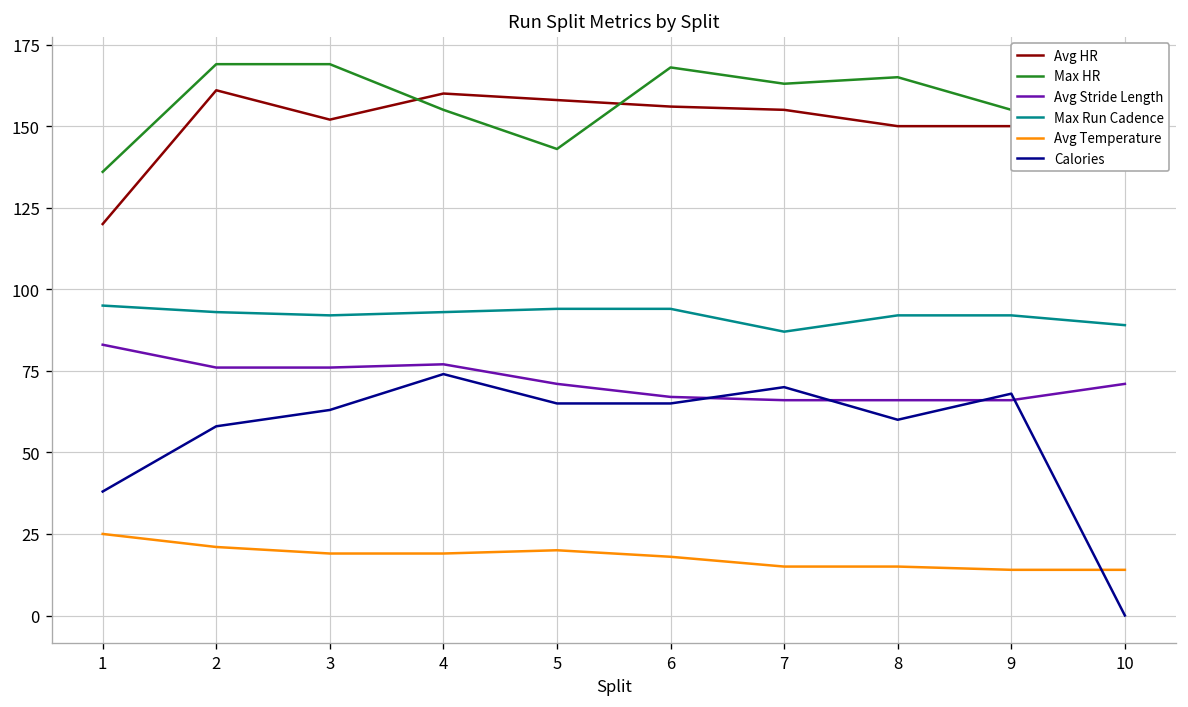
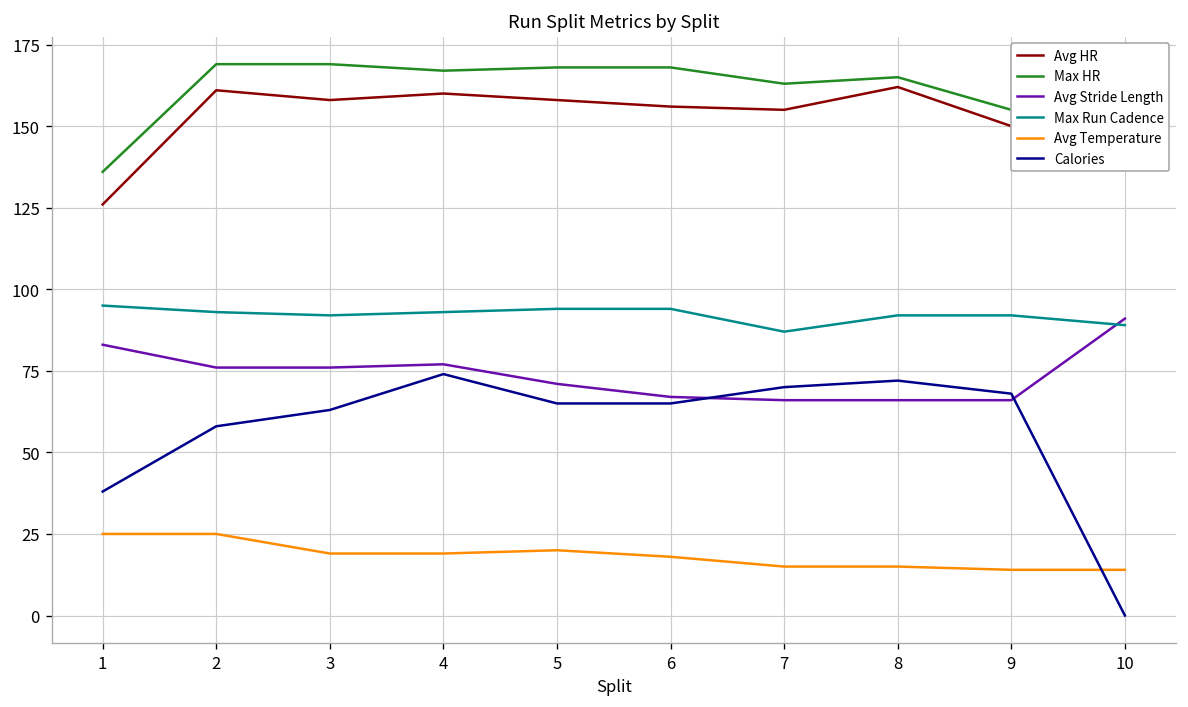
  {
    "Avg HR": {
-     "1": 120,
+     "1": 126,
      "2": 161,
-     "3": 152,
+     "3": 158,
      "4": 160,
      "5": 158,
      "6": 156,
      "7": 155,
-     "8": 150
+     "8": 162
    },
    "Max HR": {
      "1": 136,
      "2": 169,
      "3": 169,
-     "4": 155,
-     "5": 143,
+     "4": 167,
+     "5": 168,
      "6": 168,
      "7": 163,
      "8": 165,
      "10": 139
    },
    "Avg Stride Length": {
      "1": 83,
      "2": 76,
      "3": 76,
      "4": 77,
      "5": 71,
      "6": 67,
      "7": 66,
      "8": 66,
      "9": 66,
-     "10": 71
+     "10": 91
    },
    "Max Run Cadence": {
      "1": 95,
      "2": 93,
      "3": 92,
      "4": 93,
      "5": 94,
      "6": 94,
      "7": 87,
      "8": 92,
      "9": 92,
      "10": 89
    },
    "Avg Temperature": {
      "1": 25,
-     "2": 21,
+     "2": 25,
      "3": 19,
      "4": 19,
      "5": 20,
      "6": 18,
      "7": 15,
      "8": 15,
      "9": 14,
      "10": 14
    },
    "Calories": {
      "1": 38,
      "2": 58,
      "3": 63,
      "4": 74,
      "5": 65,
      "6": 65,
      "7": 70,
-     "8": 60,
+     "8": 72,
      "9": 68,
      "10": 0
    }
  }
